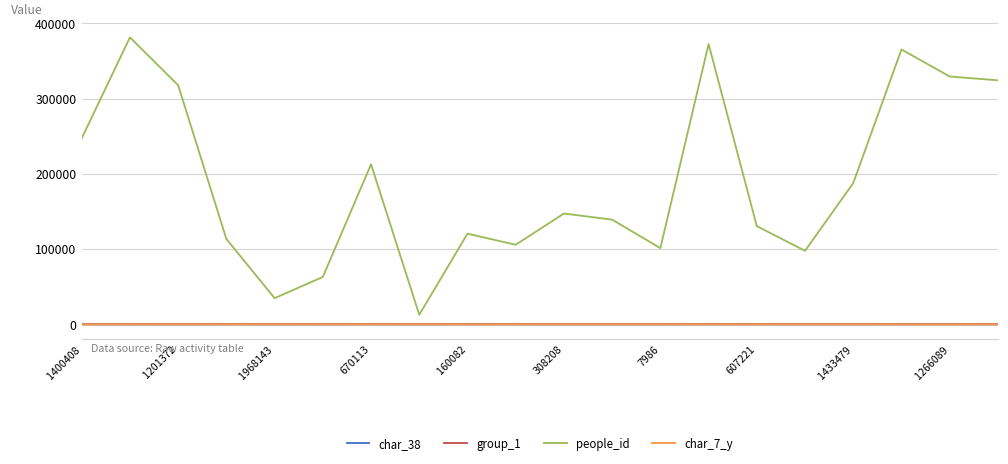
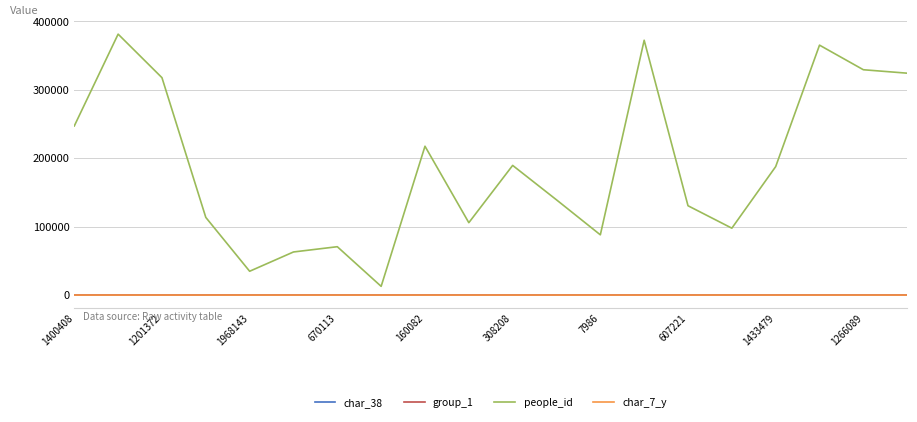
  {
    "char_7_y": {
      "1400408": 0,
      "1201372": 0,
      "1968143": 0,
      "670113": 0,
      "160082": 0,
      "308208": 0,
      "7986": 0,
      "607221": 0,
      "1433479": 0,
      "1266089": 0
    },
    "people_id": {
      "1400408": 250000,
      "1201372": 320000,
      "1968143": 30000,
-     "670113": 210000,
-     "160082": 120000,
-     "308208": 150000,
-     "7986": 100000,
+     "670113": 70000,
+     "160082": 220000,
+     "308208": 190000,
+     "7986": 90000,
      "607221": 130000,
      "1433479": 190000,
      "1266089": 330000
    }
  }
